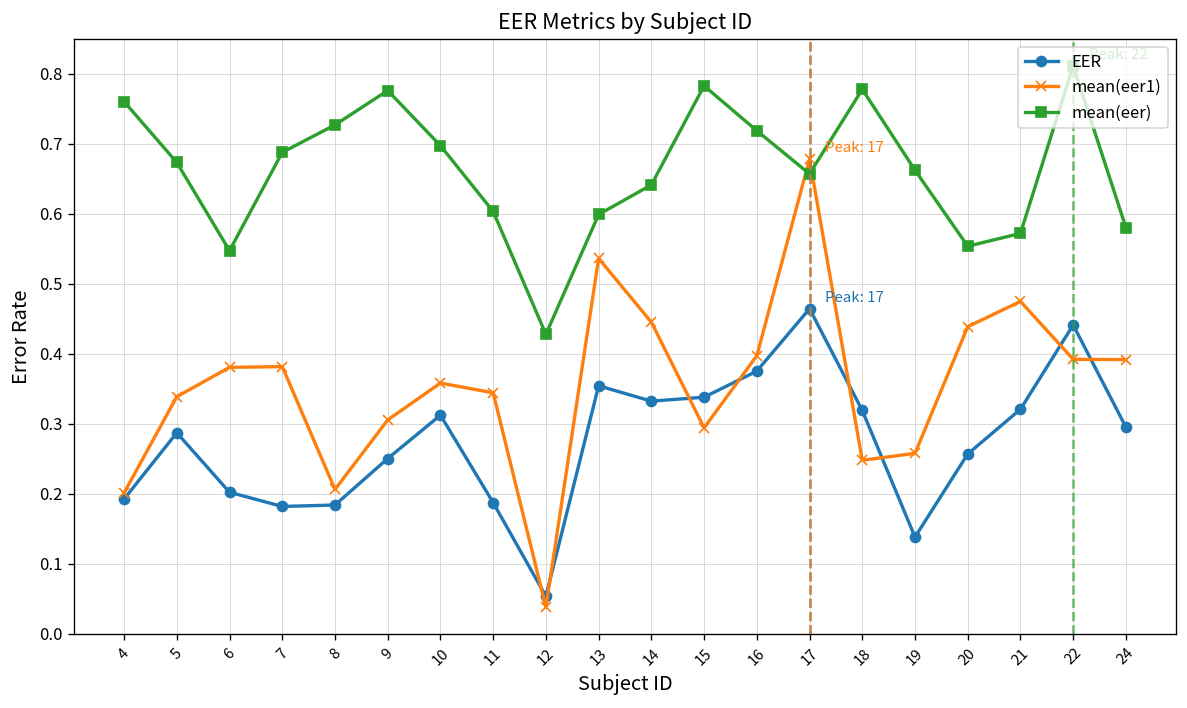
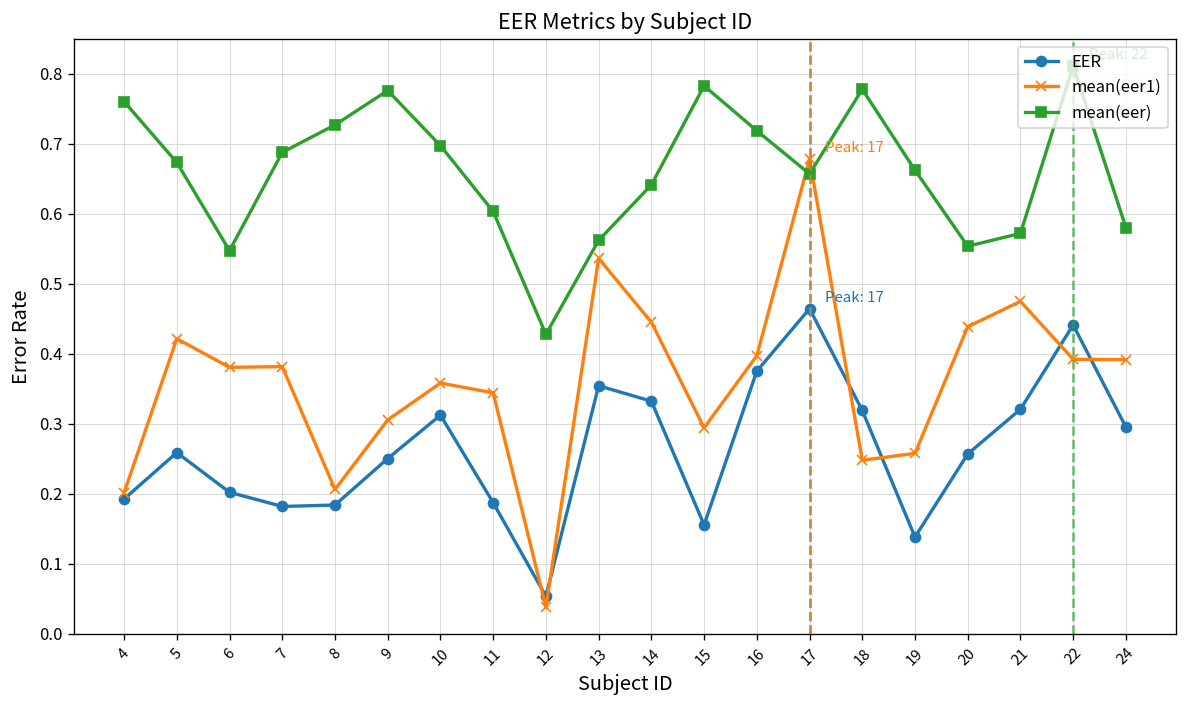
  {
    "EER": {
      "4": 0.19,
-     "5": 0.29,
+     "5": 0.26,
      "6": 0.20,
      "7": 0.18,
      "8": 0.18,
      "9": 0.25,
      "10": 0.31,
      "11": 0.19,
      "12": 0.05,
      "13": 0.35,
      "14": 0.33,
-     "15": 0.34,
+     "15": 0.16,
      "16": 0.37,
      "18": 0.32,
      "19": 0.14,
      "20": 0.26,
      "21": 0.32,
      "22": 0.44,
      "24": 0.29
    },
    "mean(eer1)": {
      "4": 0.20,
-     "5": 0.34,
+     "5": 0.42,
      "6": 0.38,
      "7": 0.38,
      "8": 0.21,
      "9": 0.31,
      "10": 0.36,
      "11": 0.34,
      "12": 0.04,
      "13": 0.54,
      "14": 0.44,
      "15": 0.29,
      "16": 0.40,
      "18": 0.25,
      "19": 0.26,
      "20": 0.44,
      "21": 0.47,
      "22": 0.39,
      "24": 0.39
    },
    "mean(eer)": {
      "4": 0.76,
      "5": 0.67,
      "6": 0.55,
      "7": 0.69,
      "8": 0.73,
      "9": 0.78,
      "10": 0.70,
      "11": 0.60,
      "12": 0.43,
-     "13": 0.60,
+     "13": 0.56,
      "14": 0.64,
      "15": 0.78,
      "16": 0.72,
      "17": 0.66,
      "18": 0.78,
      "19": 0.66,
      "20": 0.55,
      "21": 0.57,
      "24": 0.58
    }
  }
